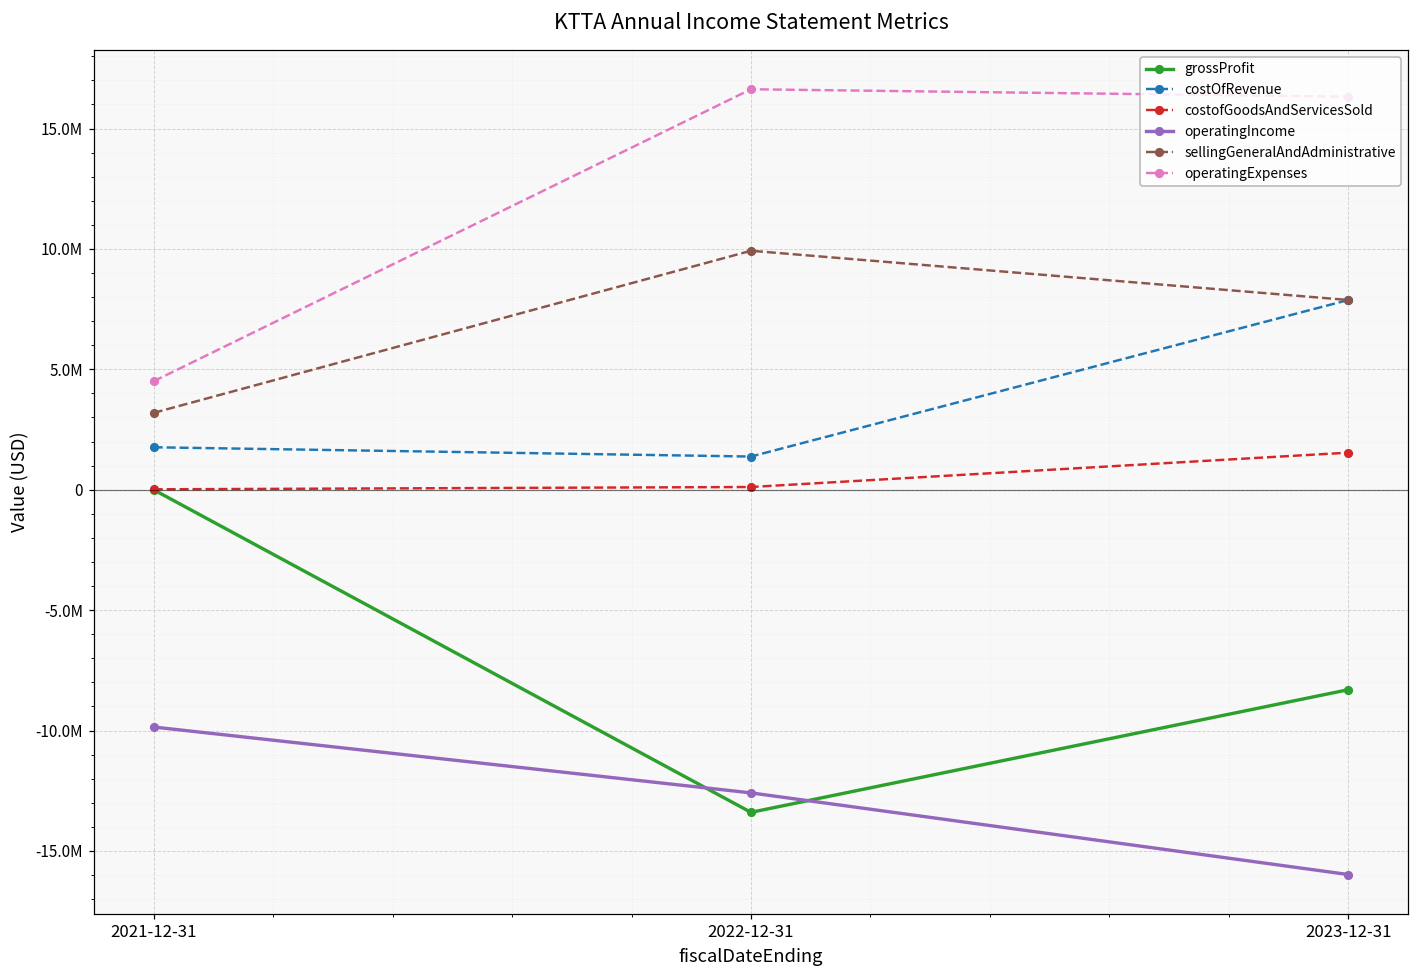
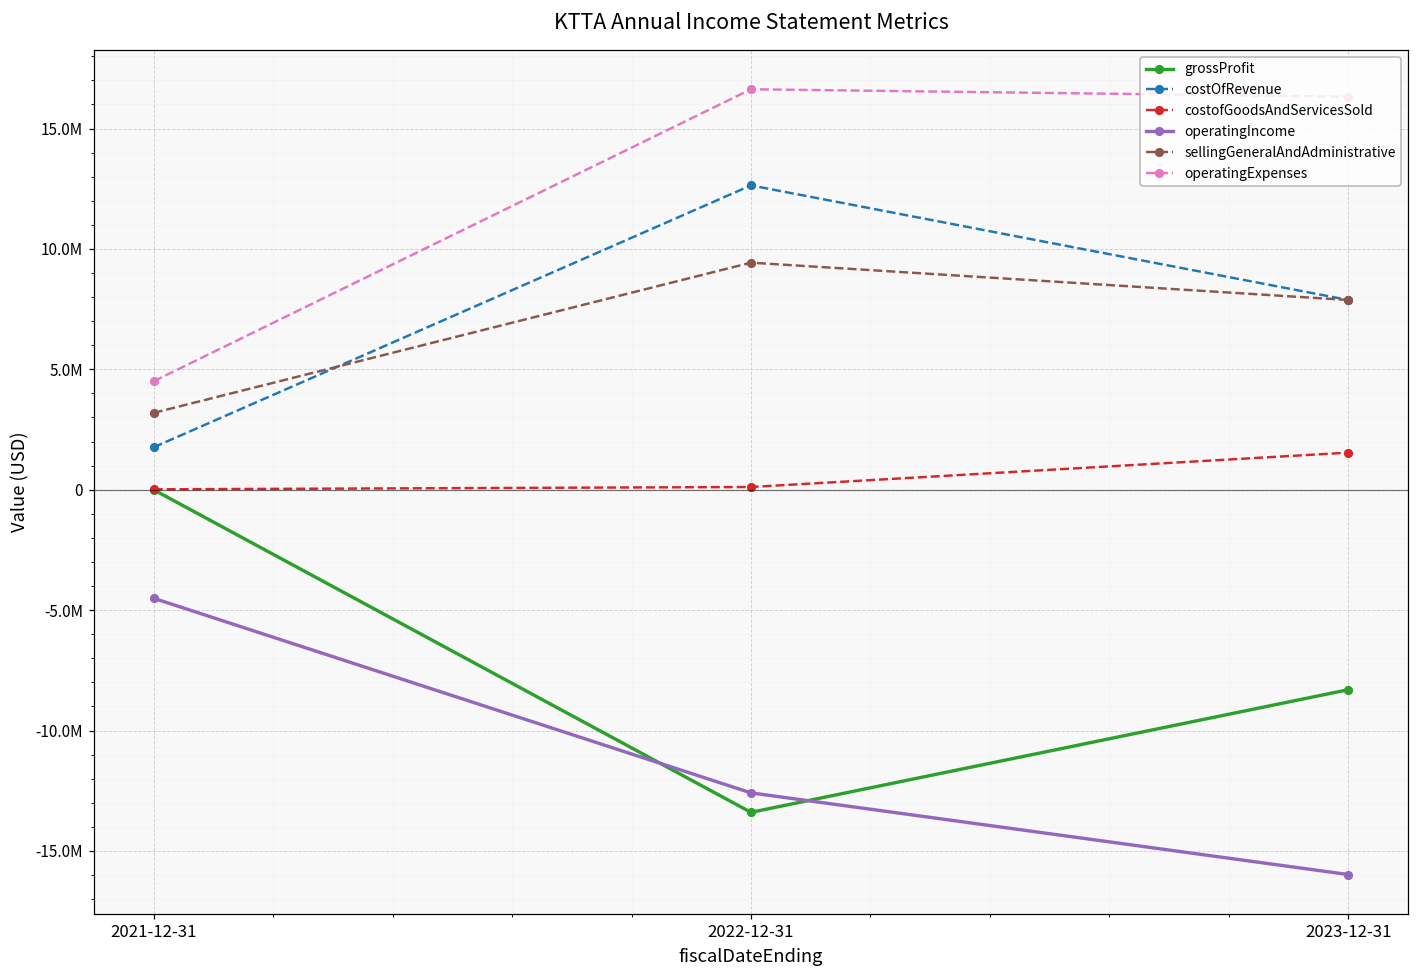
  {
    "grossProfit": {
      "2022-12-31": -13400000,
      "2023-12-31": -8300000
    },
    "costOfRevenue": {
      "2021-12-31": 1800000,
-     "2022-12-31": 1400000
+     "2022-12-31": 12600000
    },
    "costofGoodsAndServicesSold": {
      "2022-12-31": 100000,
      "2023-12-31": 1500000
    },
    "operatingIncome": {
-     "2021-12-31": -9900000,
+     "2021-12-31": -4500000,
      "2022-12-31": -12600000,
      "2023-12-31": -16000000
    },
    "sellingGeneralAndAdministrative": {
      "2021-12-31": 3200000,
-     "2022-12-31": 9900000
+     "2022-12-31": 9400000
    },
    "operatingExpenses": {
      "2021-12-31": 4500000,
      "2022-12-31": 16600000
    }
  }
